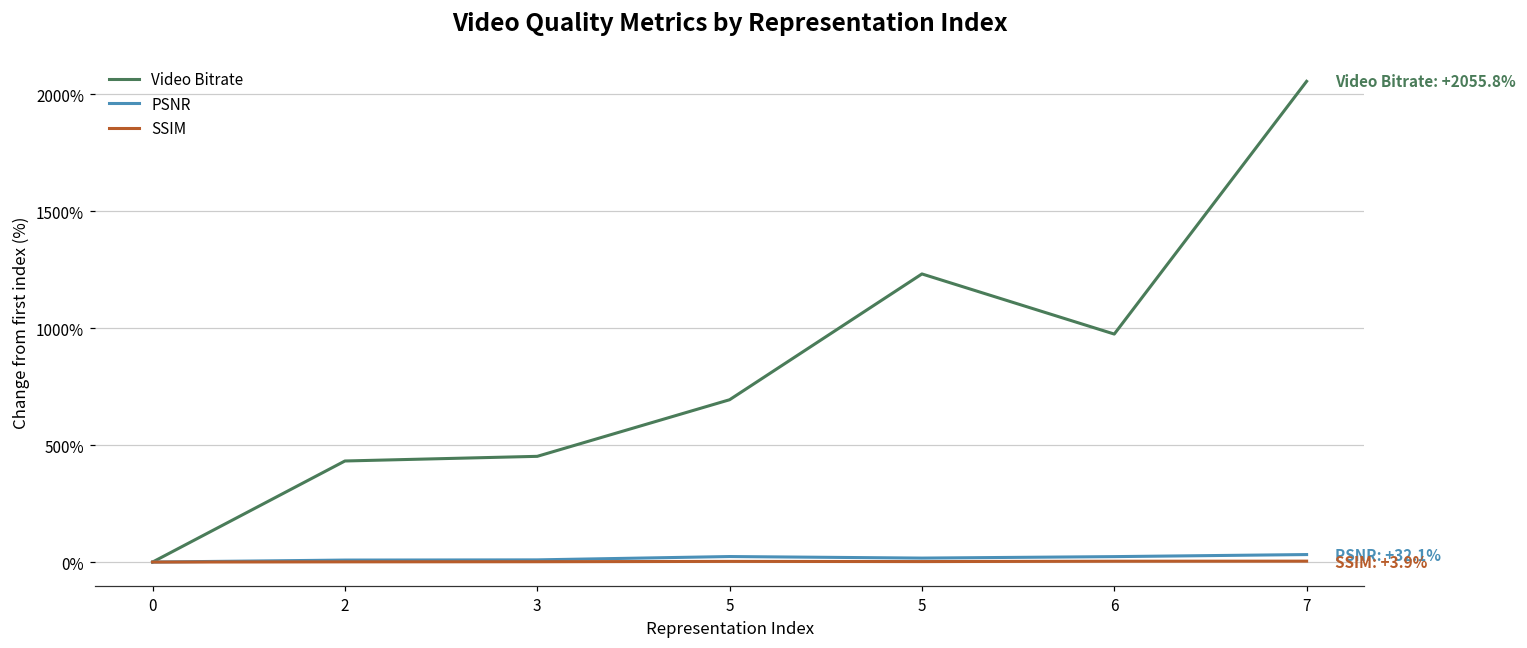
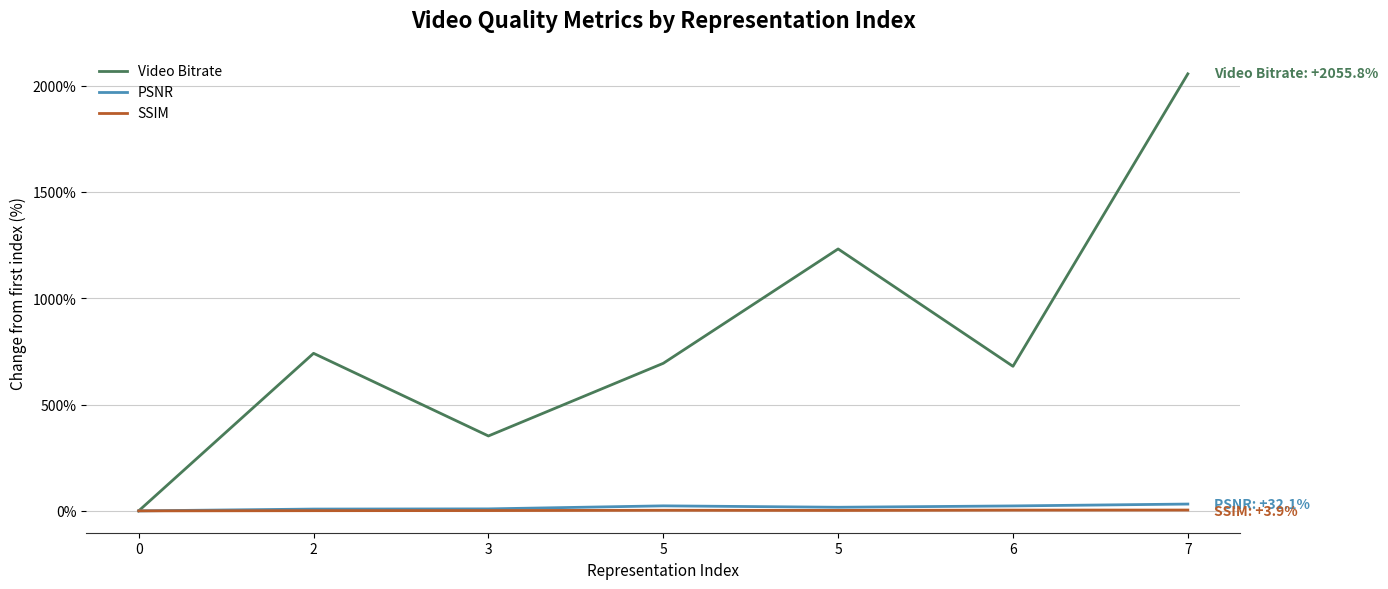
  {
    "Video Bitrate": {
-     "2": "430%",
-     "3": "450%",
-     "6": "970%",
+     "2": "740%",
+     "3": "350%",
+     "6": "680%",
      "7": "2060%"
    },
    "PSNR": {
      "6": "20%",
      "7": "30%"
    },
    "SSIM": {
      "6": "0%",
      "7": "0%"
    }
  }
